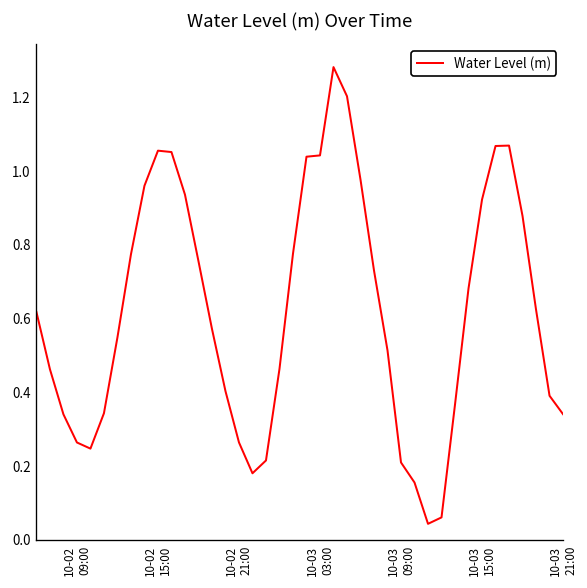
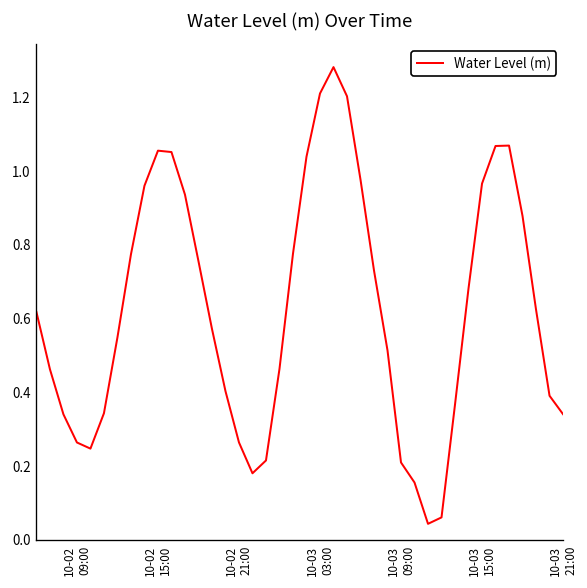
  {
    "10-02 09:00": 0.26,
    "10-02 15:00": 1.06,
    "10-02 21:00": 0.26,
-   "10-03 03:00": 1.04,
+   "10-03 03:00": 1.21,
    "10-03 09:00": 0.21,
-   "10-03 15:00": 0.92,
+   "10-03 15:00": 0.97,
    "10-03 21:00": 0.34
  }
